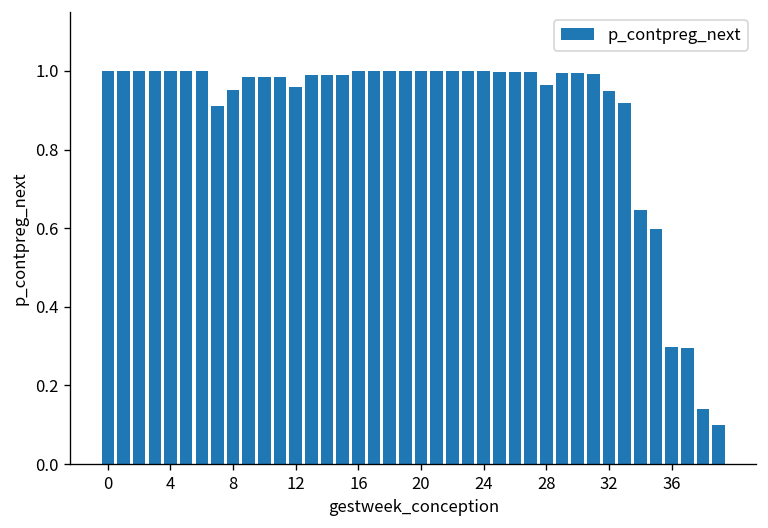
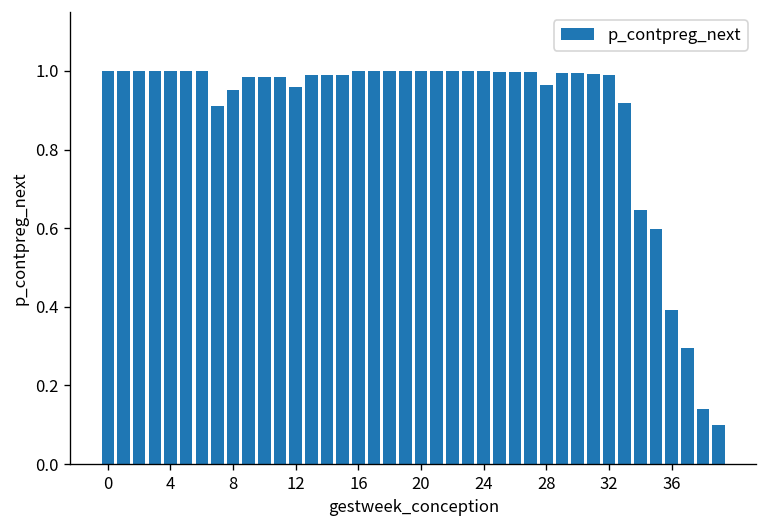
  {
    "0": 1.00,
    "4": 1.00,
    "8": 0.95,
    "12": 0.96,
    "16": 1.00,
    "20": 1.00,
    "24": 1.00,
    "28": 0.97,
-   "32": 0.95,
-   "36": 0.30
+   "32": 0.99,
+   "36": 0.39
  }
